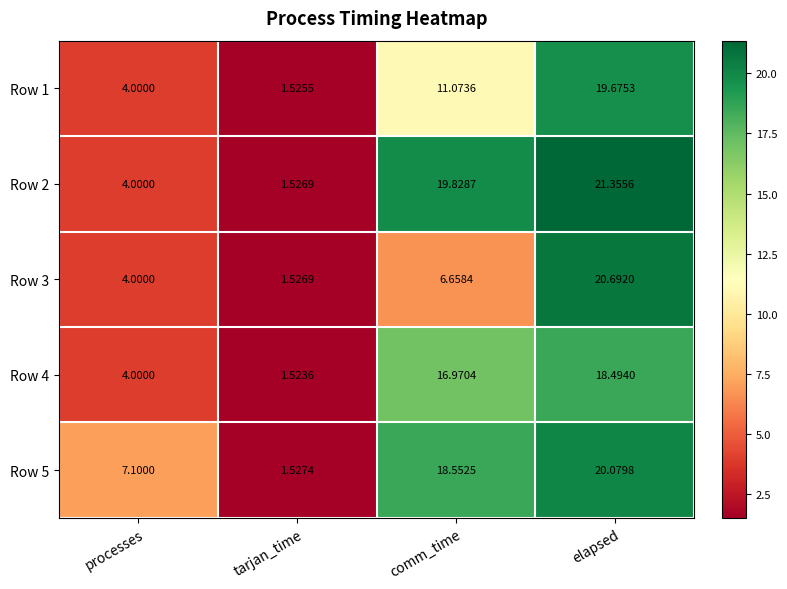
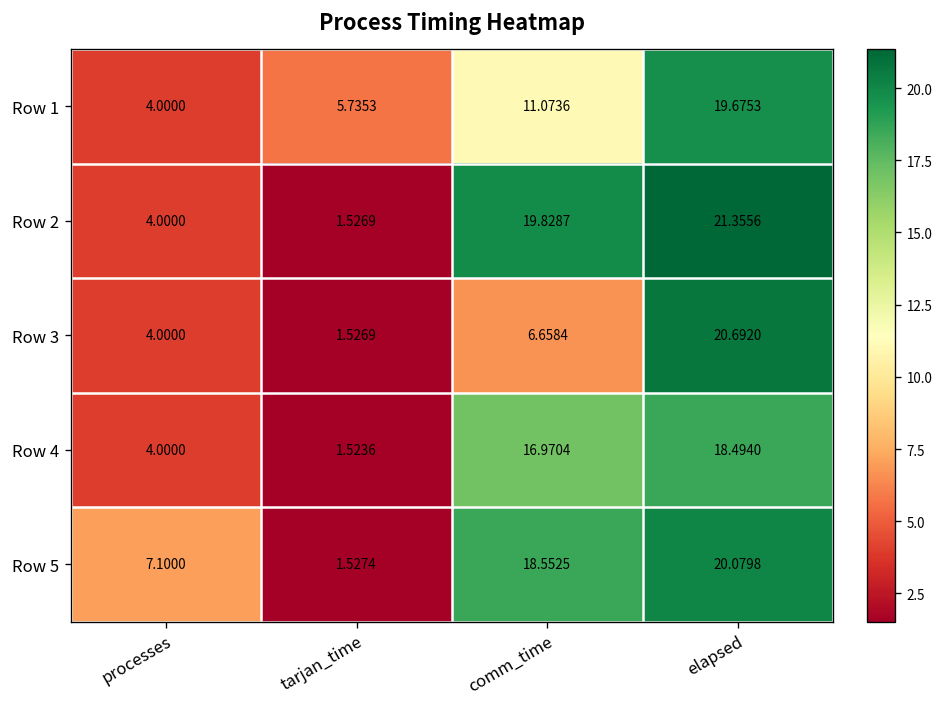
  {
    "Row 1": {
      "processes": 4.0000,
-     "tarjan_time": 1.5255,
+     "tarjan_time": 5.7353,
      "comm_time": 11.0736,
      "elapsed": 19.6753
    },
    "Row 2": {
      "processes": 4.0000,
      "tarjan_time": 1.5269,
      "comm_time": 19.8287,
      "elapsed": 21.3556
    },
    "Row 3": {
      "processes": 4.0000,
      "tarjan_time": 1.5269,
      "comm_time": 6.6584,
      "elapsed": 20.6920
    },
    "Row 4": {
      "processes": 4.0000,
      "tarjan_time": 1.5236,
      "comm_time": 16.9704,
      "elapsed": 18.4940
    },
    "Row 5": {
      "processes": 7.1000,
      "tarjan_time": 1.5274,
      "comm_time": 18.5525,
      "elapsed": 20.0798
    }
  }
